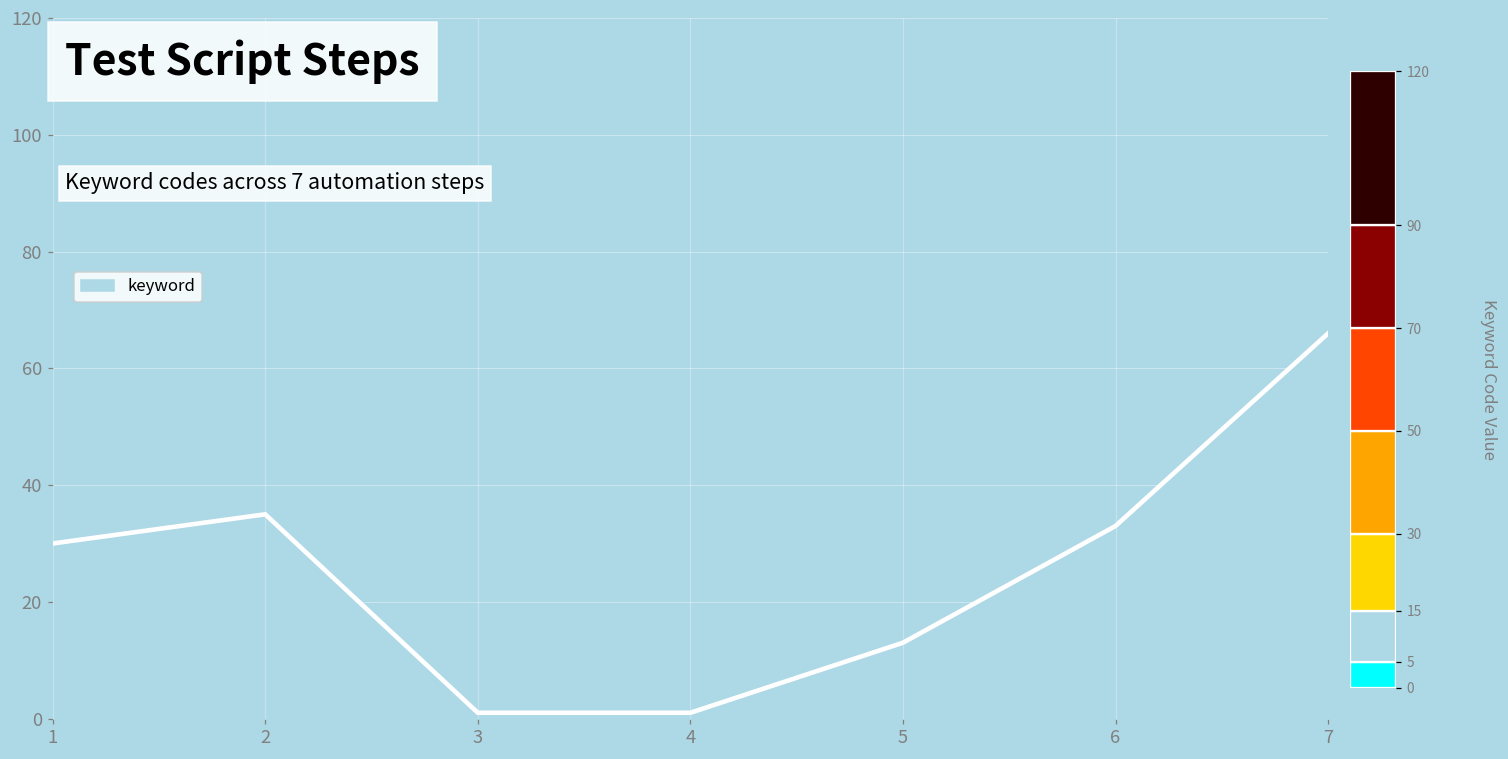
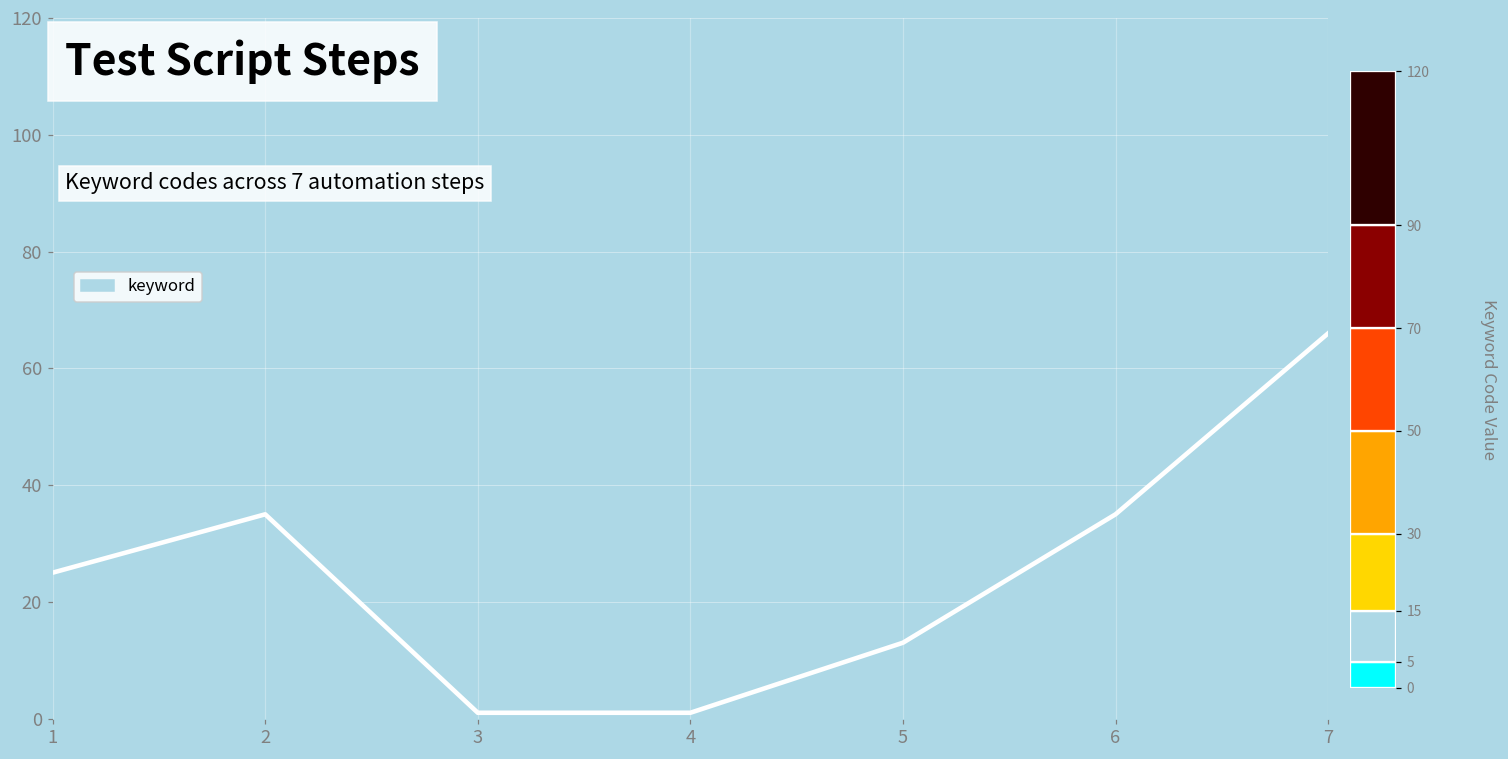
  {
-   "1": 30,
+   "1": 25,
    "2": 35,
    "3": 1,
    "4": 1,
    "5": 13,
-   "6": 33,
+   "6": 35,
    "7": 66
  }
